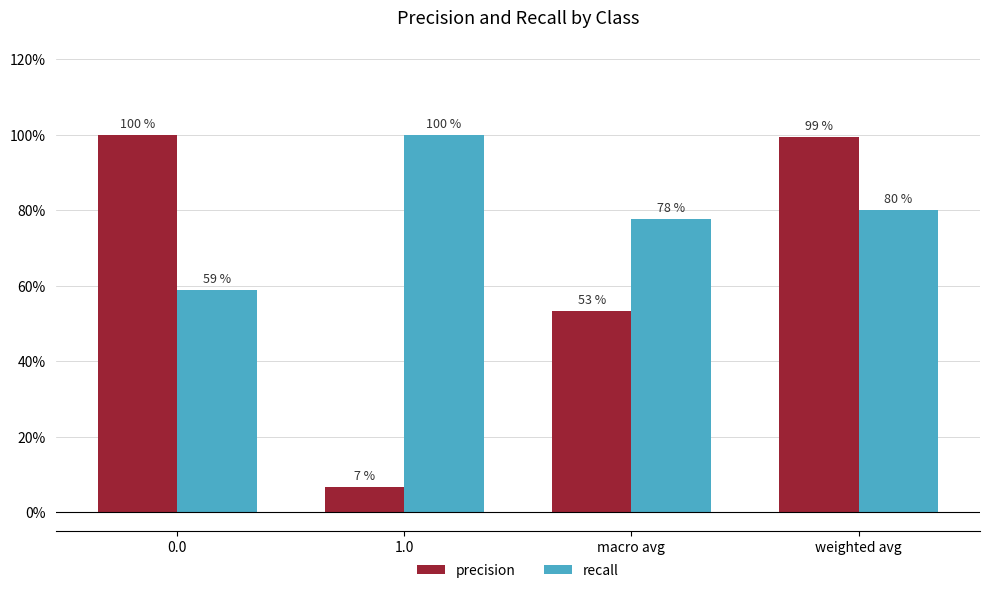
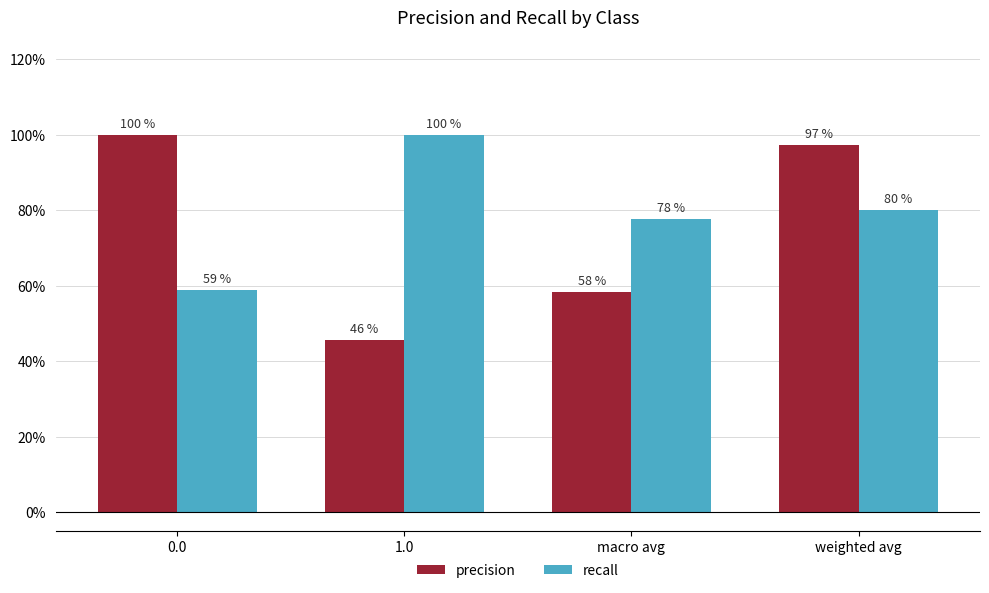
  {
    "precision": {
      "0.0": "100 %",
-     "1.0": "7 %",
-     "macro avg": "53 %",
-     "weighted avg": "99 %"
+     "1.0": "46 %",
+     "macro avg": "58 %",
+     "weighted avg": "97 %"
    },
    "recall": {
      "0.0": "59 %",
      "1.0": "100 %",
      "macro avg": "78 %",
      "weighted avg": "80 %"
    }
  }
